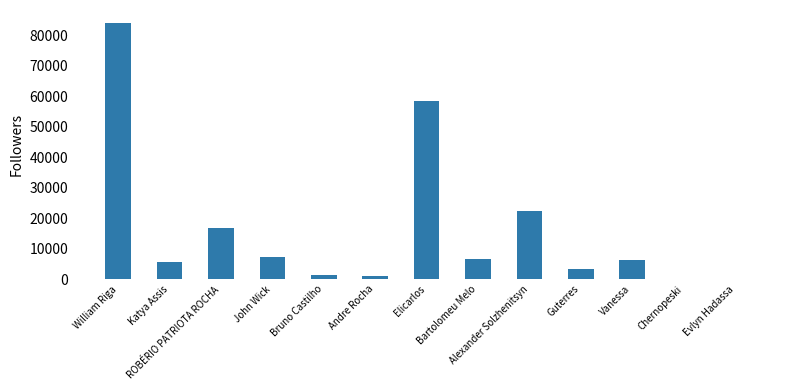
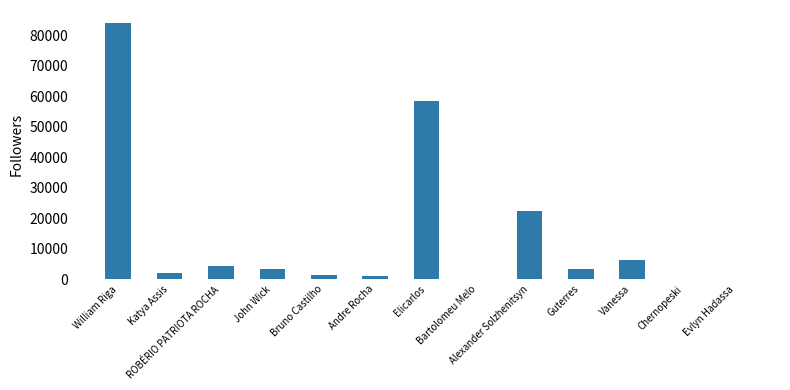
  {
    "William Riga": 84000,
-   "Katya Assis": 6000,
-   "ROBÉRIO PATRIOTA ROCHA": 17000,
-   "John Wick": 7000,
+   "Katya Assis": 2000,
+   "ROBÉRIO PATRIOTA ROCHA": 4000,
+   "John Wick": 3000,
    "Bruno Castilho": 1000,
    "Andre Rocha": 1000,
    "Elicarlos": 58000,
-   "Bartolomeu Melo": 7000,
+   "Bartolomeu Melo": 0,
    "Alexander Solzhenitsyn": 22000,
    "Guterres": 4000,
    "Vanessa": 6000
  }
